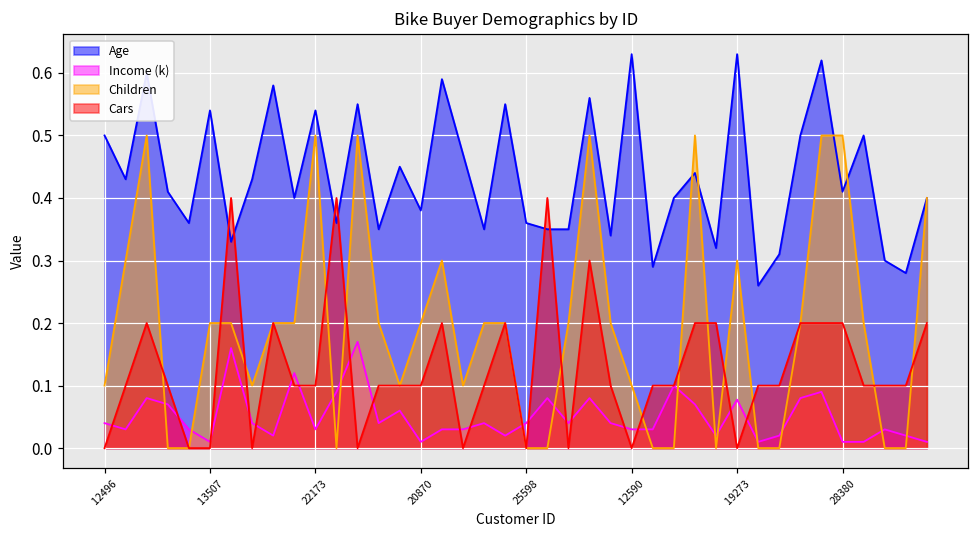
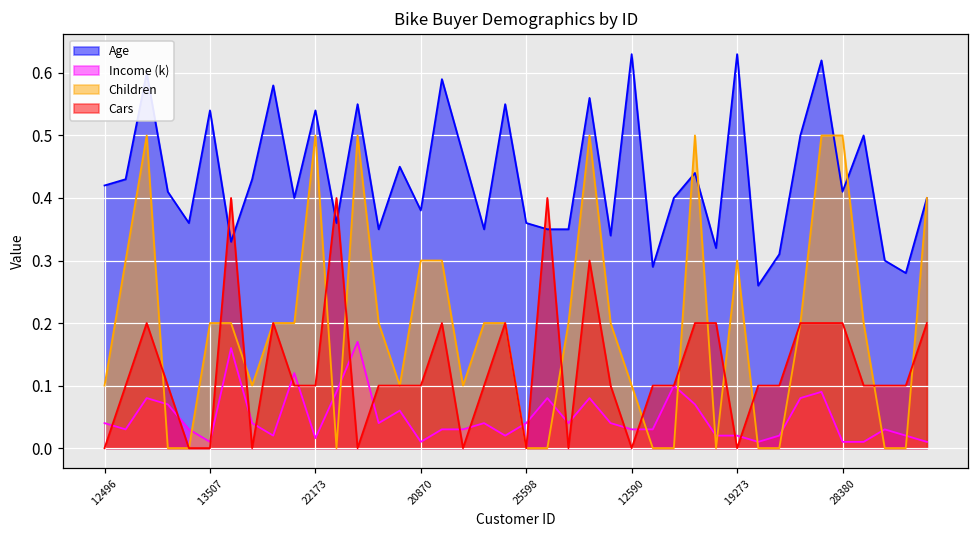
  {
    "Age": {
-     "12496": 0.50,
+     "12496": 0.42,
      "13507": 0.54,
      "22173": 0.54,
      "20870": 0.38,
      "25598": 0.36,
      "12590": 0.63,
      "19273": 0.63,
      "28380": 0.41
    },
    "Income (k)": {
      "12496": 0.04,
      "13507": 0.01,
-     "22173": 0.03,
+     "22173": 0.02,
      "20870": 0.01,
      "25598": 0.04,
      "12590": 0.03,
-     "19273": 0.08,
+     "19273": 0.02,
      "28380": 0.01
    },
    "Children": {
      "12496": 0.10,
      "13507": 0.20,
      "22173": 0.50,
-     "20870": 0.20,
+     "20870": 0.30,
      "12590": 0.10,
      "19273": 0.30,
      "28380": 0.50
    },
    "Cars": {
      "12496": 0.00,
      "13507": 0.00,
      "22173": 0.10,
      "20870": 0.10,
      "12590": 0.00,
      "19273": 0.00,
      "28380": 0.20
    }
  }
